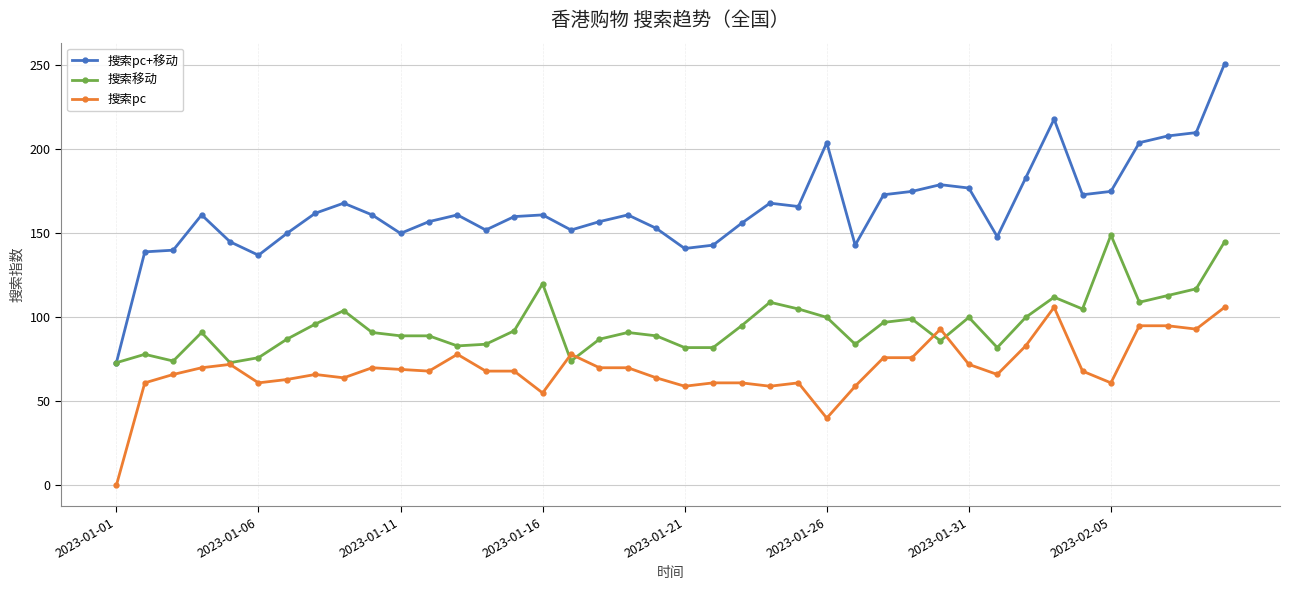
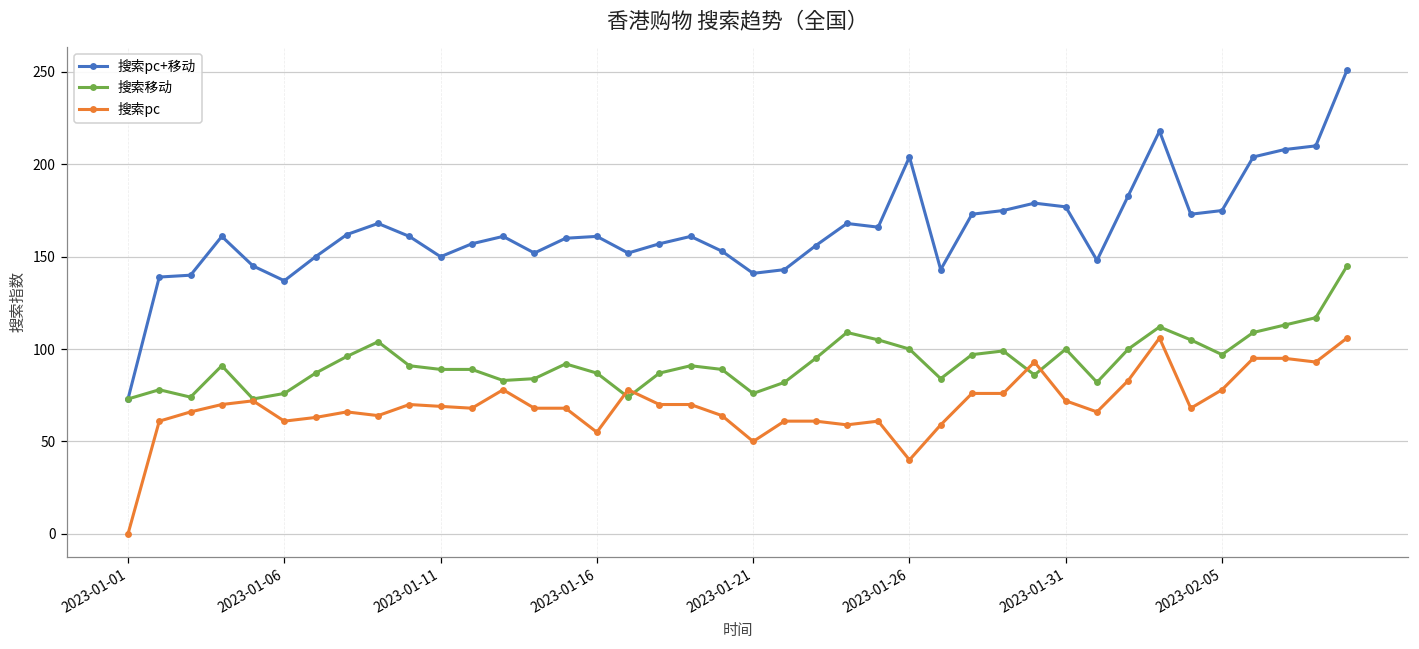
  {
    "搜索pc+移动": {
      "2023-01-06": 137,
      "2023-01-11": 150,
      "2023-01-16": 161,
      "2023-01-21": 141,
      "2023-01-26": 204,
      "2023-01-31": 177,
      "2023-02-05": 175
    },
    "搜索移动": {
      "2023-01-06": 76,
      "2023-01-11": 89,
-     "2023-01-16": 120,
-     "2023-01-21": 82,
+     "2023-01-16": 87,
+     "2023-01-21": 76,
      "2023-01-26": 100,
      "2023-01-31": 100,
-     "2023-02-05": 149
+     "2023-02-05": 97
    },
    "搜索pc": {
      "2023-01-01": 0,
      "2023-01-06": 61,
      "2023-01-11": 69,
      "2023-01-16": 55,
-     "2023-01-21": 59,
+     "2023-01-21": 50,
      "2023-01-26": 40,
      "2023-01-31": 72,
-     "2023-02-05": 61
+     "2023-02-05": 78
    }
  }
